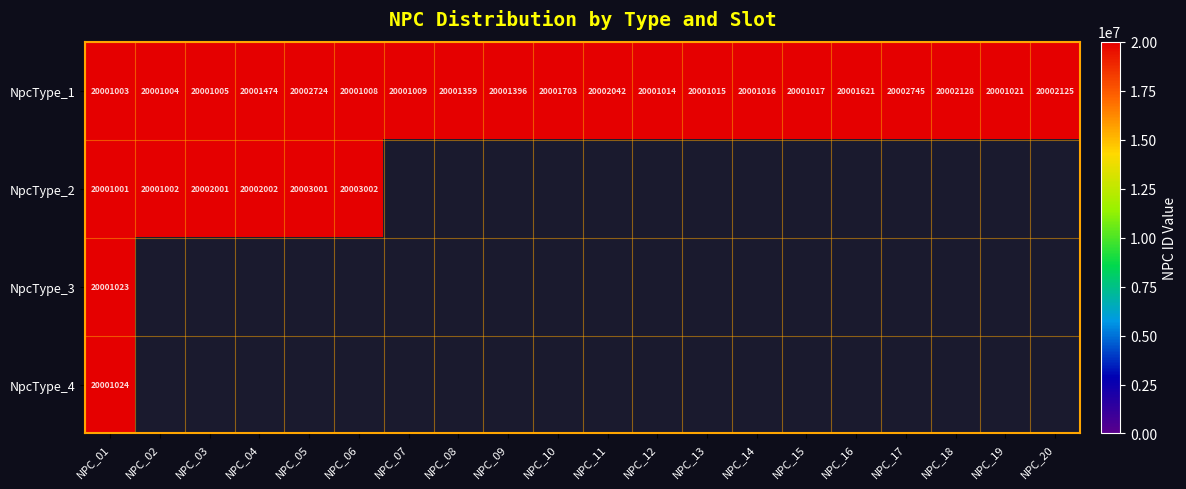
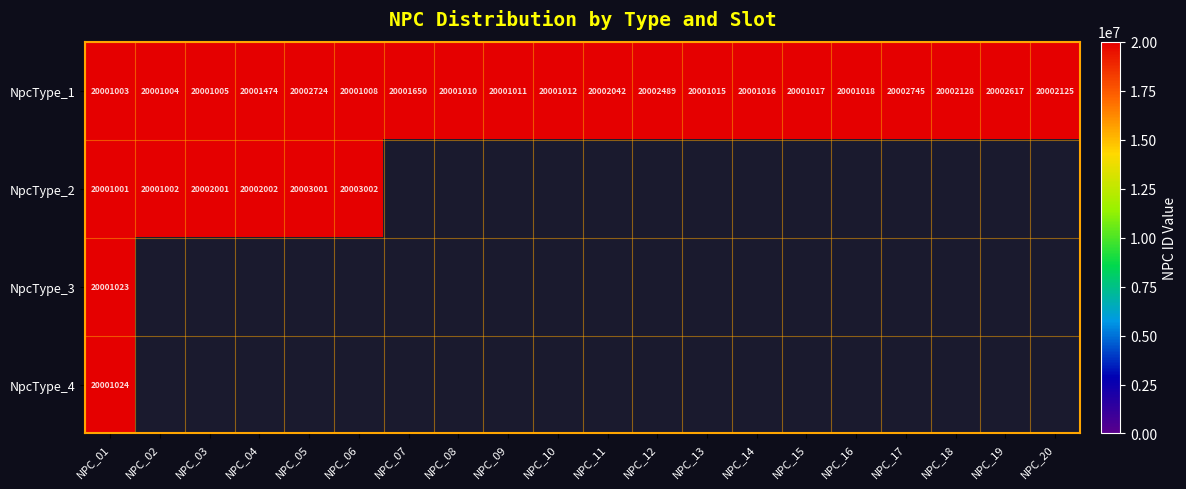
  {
    "NpcType_1": {
      "NPC_01": 20001003,
      "NPC_02": 20001004,
      "NPC_03": 20001005,
      "NPC_04": 20001474,
      "NPC_05": 20002724,
      "NPC_06": 20001008,
-     "NPC_07": 20001009,
-     "NPC_08": 20001359,
-     "NPC_09": 20001396,
-     "NPC_10": 20001703,
+     "NPC_07": 20001650,
+     "NPC_08": 20001010,
+     "NPC_09": 20001011,
+     "NPC_10": 20001012,
      "NPC_11": 20002042,
-     "NPC_12": 20001014,
+     "NPC_12": 20002489,
      "NPC_13": 20001015,
      "NPC_14": 20001016,
      "NPC_15": 20001017,
-     "NPC_16": 20001621,
+     "NPC_16": 20001018,
      "NPC_17": 20002745,
      "NPC_18": 20002128,
-     "NPC_19": 20001021,
+     "NPC_19": 20002617,
      "NPC_20": 20002125
    },
    "NpcType_2": {
      "NPC_01": 20001001,
      "NPC_02": 20001002,
      "NPC_03": 20002001,
      "NPC_04": 20002002,
      "NPC_05": 20003001,
      "NPC_06": 20003002
    },
    "NpcType_3": {
      "NPC_01": 20001023
    },
    "NpcType_4": {
      "NPC_01": 20001024
    }
  }
